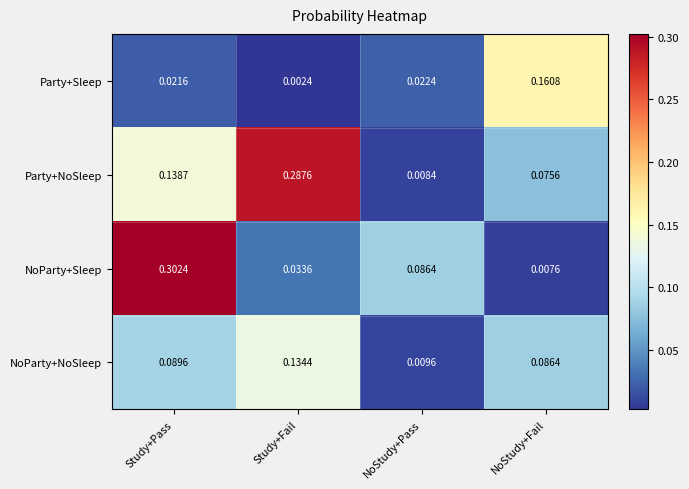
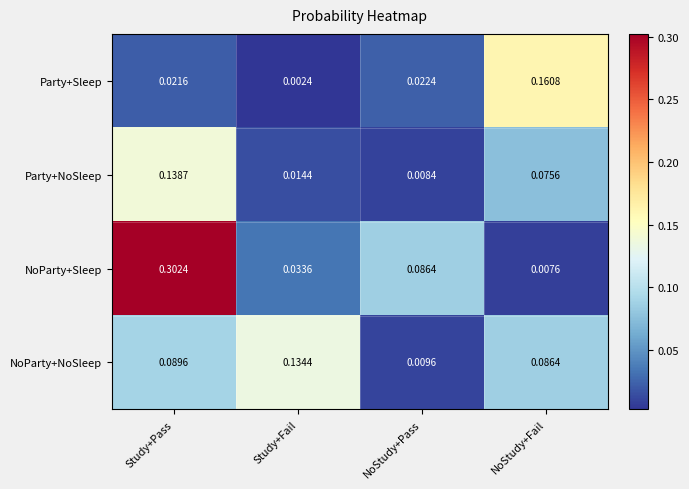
  {
    "Party+Sleep": {
      "Study+Pass": 0.0216,
      "Study+Fail": 0.0024,
      "NoStudy+Pass": 0.0224,
      "NoStudy+Fail": 0.1608
    },
    "Party+NoSleep": {
      "Study+Pass": 0.1387,
-     "Study+Fail": 0.2876,
+     "Study+Fail": 0.0144,
      "NoStudy+Pass": 0.0084,
      "NoStudy+Fail": 0.0756
    },
    "NoParty+Sleep": {
      "Study+Pass": 0.3024,
      "Study+Fail": 0.0336,
      "NoStudy+Pass": 0.0864,
      "NoStudy+Fail": 0.0076
    },
    "NoParty+NoSleep": {
      "Study+Pass": 0.0896,
      "Study+Fail": 0.1344,
      "NoStudy+Pass": 0.0096,
      "NoStudy+Fail": 0.0864
    }
  }
